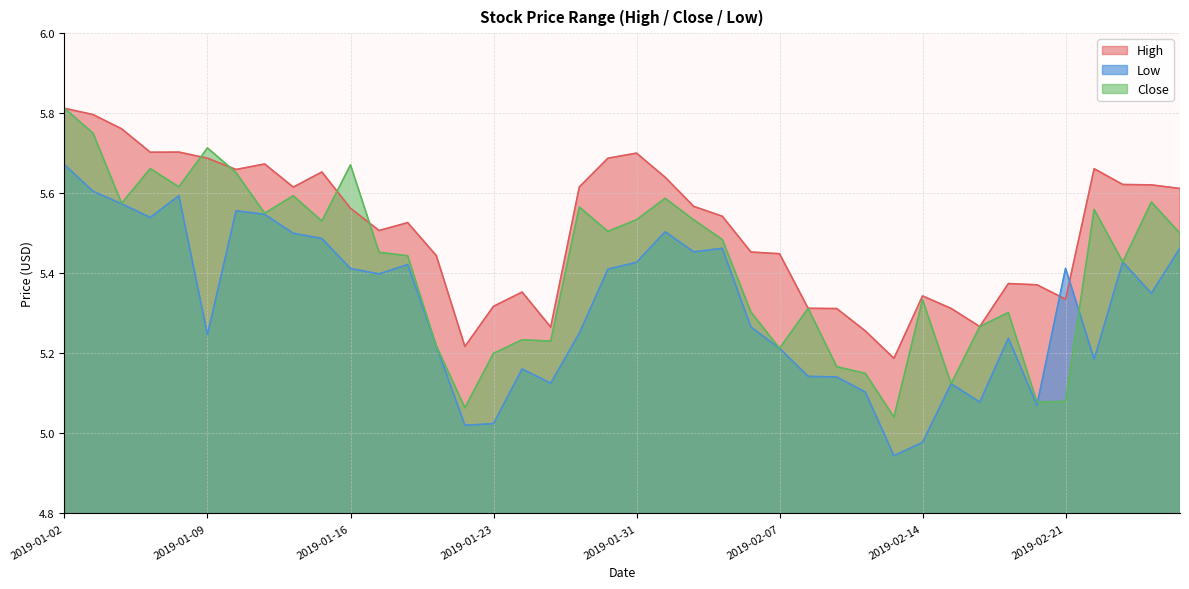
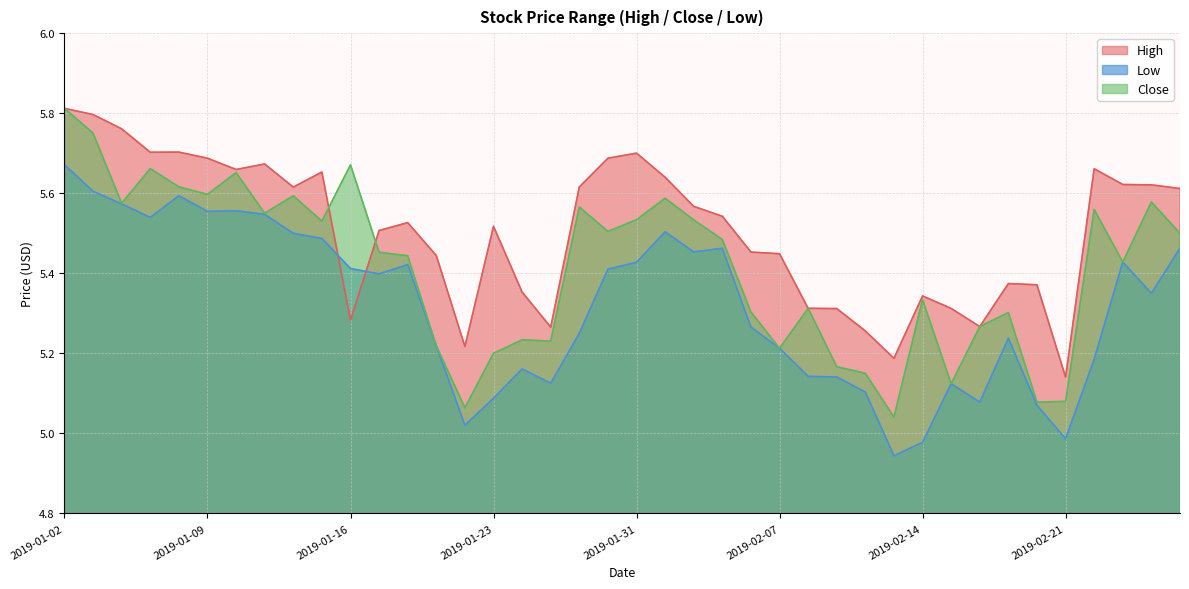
  {
    "High": {
      "2019-01-09": 5.69,
-     "2019-01-16": 5.56,
-     "2019-01-23": 5.32,
+     "2019-01-16": 5.28,
+     "2019-01-23": 5.52,
      "2019-01-31": 5.70,
      "2019-02-07": 5.45,
      "2019-02-14": 5.34,
-     "2019-02-21": 5.34
+     "2019-02-21": 5.14
    },
    "Low": {
      "2019-01-02": 5.67,
-     "2019-01-09": 5.25,
+     "2019-01-09": 5.55,
      "2019-01-16": 5.41,
-     "2019-01-23": 5.02,
+     "2019-01-23": 5.09,
      "2019-01-31": 5.43,
      "2019-02-14": 4.98,
-     "2019-02-21": 5.41
+     "2019-02-21": 4.99
    },
    "Close": {
-     "2019-01-09": 5.71,
+     "2019-01-09": 5.60,
      "2019-01-16": 5.67,
      "2019-01-23": 5.20,
      "2019-01-31": 5.53,
      "2019-02-14": 5.33,
      "2019-02-21": 5.08
    }
  }
